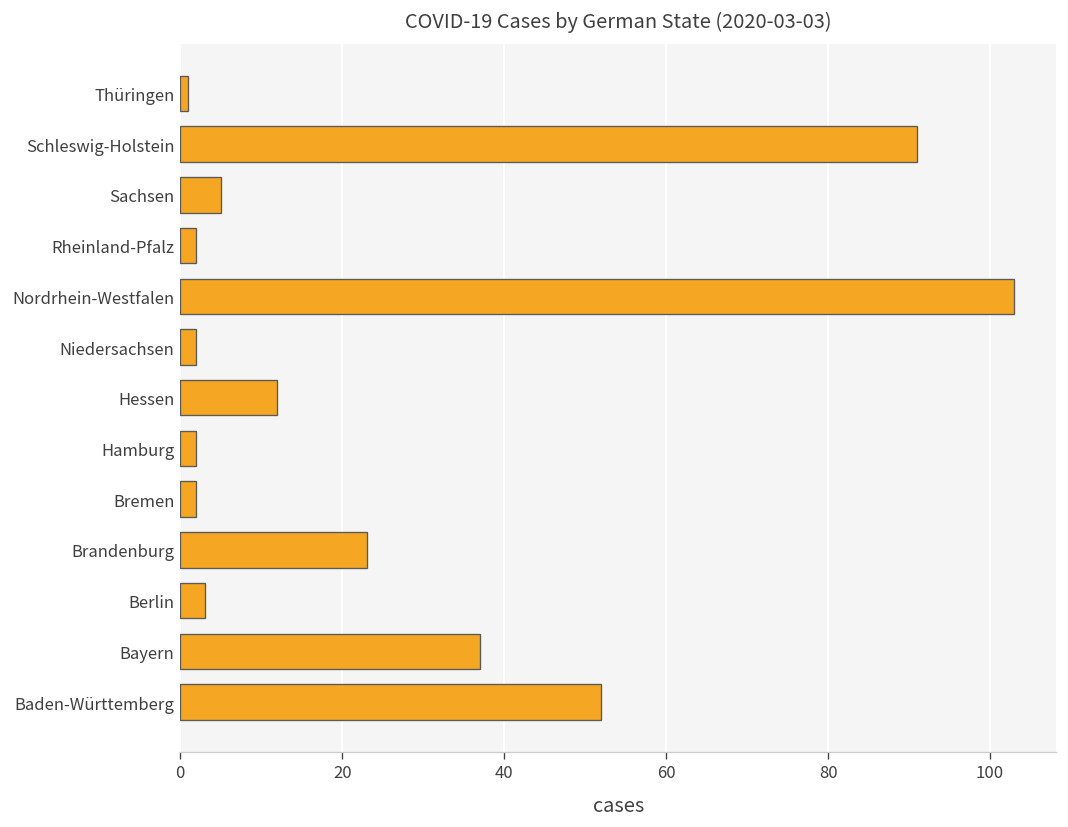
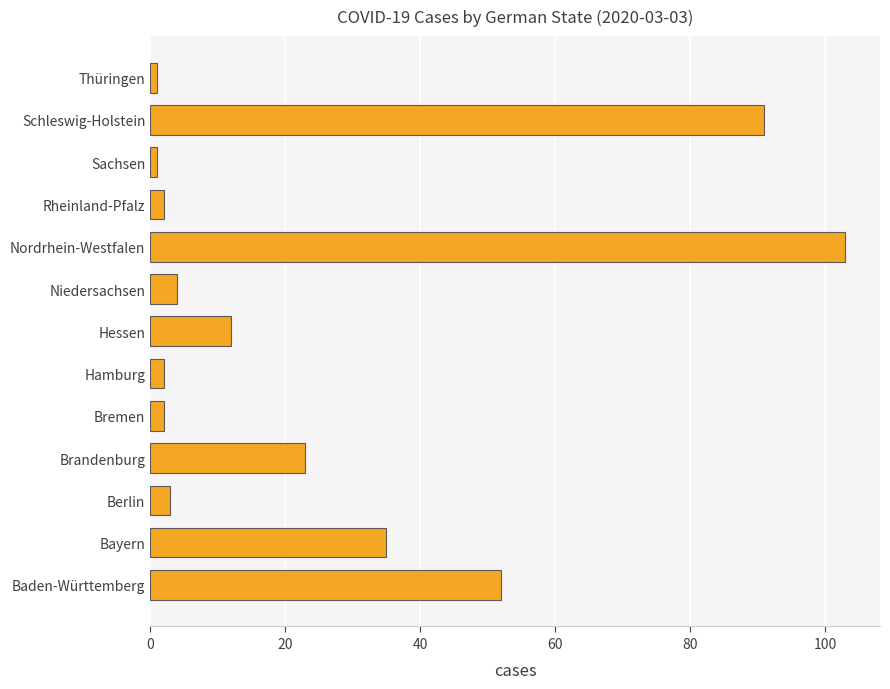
  {
    "Thüringen": 1,
    "Schleswig-Holstein": 91,
-   "Sachsen": 5,
+   "Sachsen": 1,
    "Rheinland-Pfalz": 2,
    "Nordrhein-Westfalen": 103,
-   "Niedersachsen": 2,
+   "Niedersachsen": 4,
    "Hessen": 12,
    "Hamburg": 2,
    "Bremen": 2,
    "Brandenburg": 23,
    "Berlin": 3,
-   "Bayern": 37,
+   "Bayern": 35,
    "Baden-Württemberg": 52
  }
